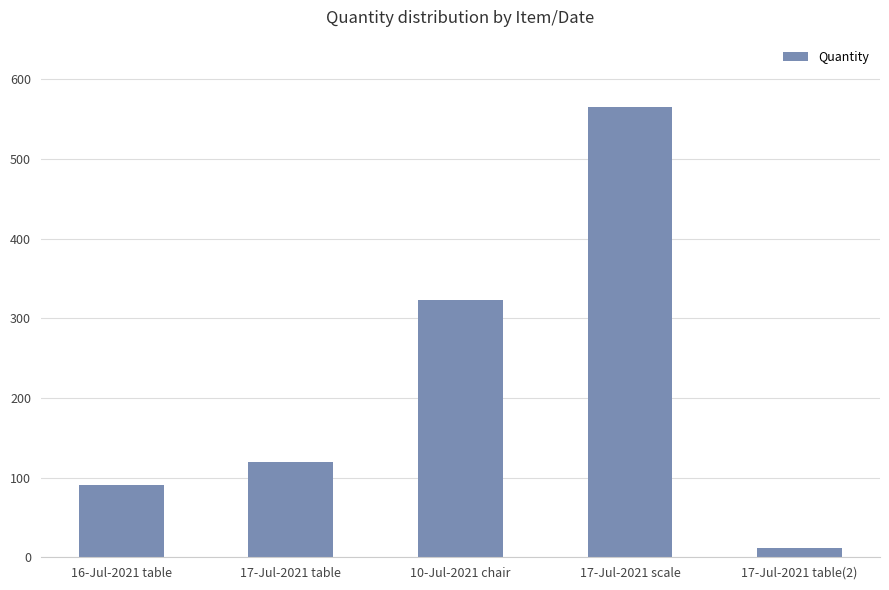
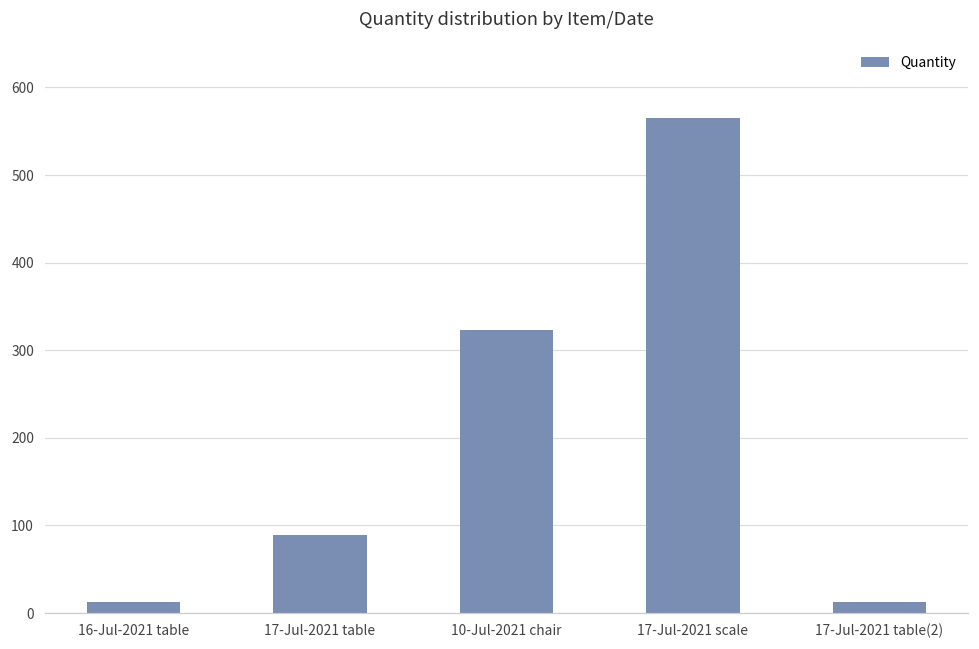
  {
-   "16-Jul-2021 table": 90,
-   "17-Jul-2021 table": 120,
+   "16-Jul-2021 table": 10,
+   "17-Jul-2021 table": 90,
    "10-Jul-2021 chair": 320,
    "17-Jul-2021 scale": 570,
    "17-Jul-2021 table(2)": 10
  }
